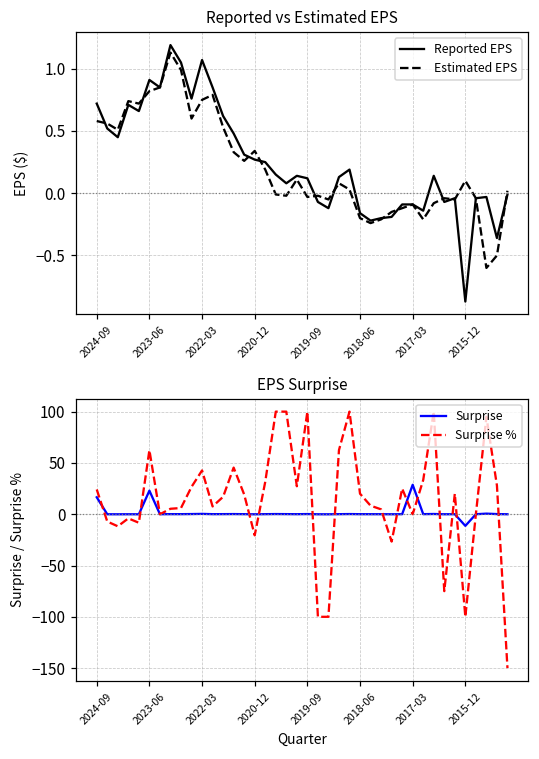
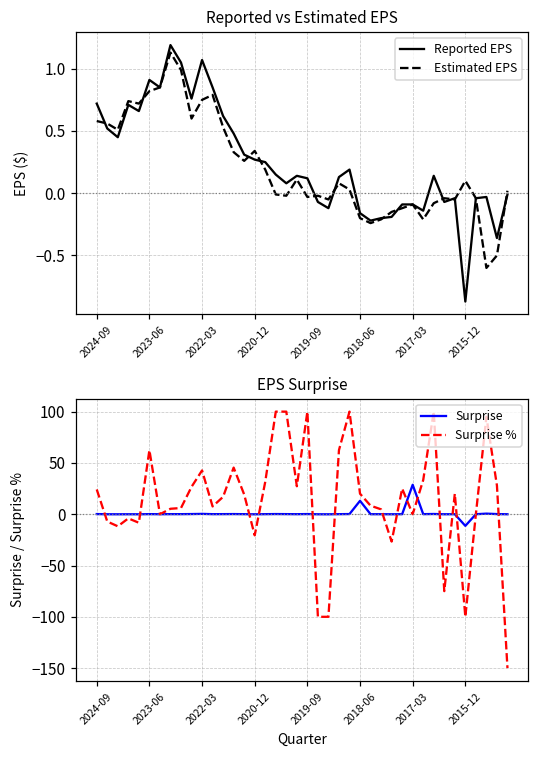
  {
    "EPS Surprise": {
      "Surprise": {
-       "2024-09": 20,
-       "2023-06": 20,
+       "2024-09": 0,
+       "2023-06": 0,
        "2022-03": 0,
        "2020-12": 0,
        "2019-09": 0,
-       "2018-06": 0,
+       "2018-06": 10,
        "2017-03": 30,
        "2015-12": -10
      },
      "Surprise %": {
        "2024-09": 20,
        "2023-06": 60,
        "2022-03": 40,
        "2020-12": -20,
        "2019-09": 100,
        "2018-06": 20,
        "2017-03": 0,
        "2015-12": -100
      }
    }
  }
